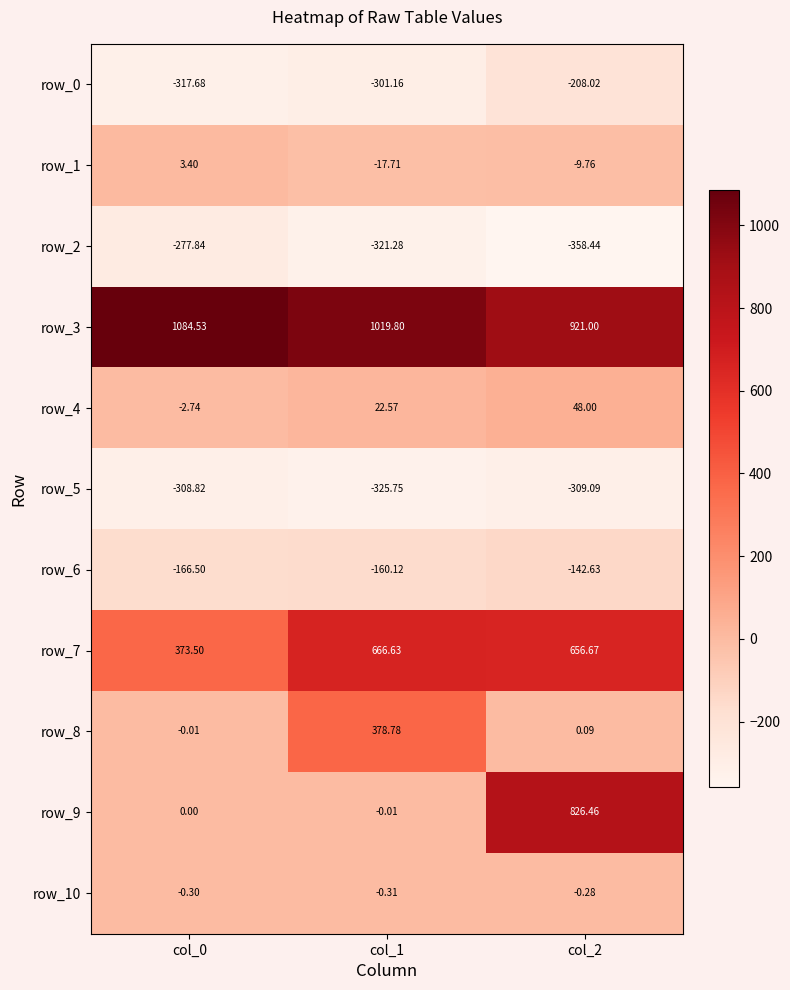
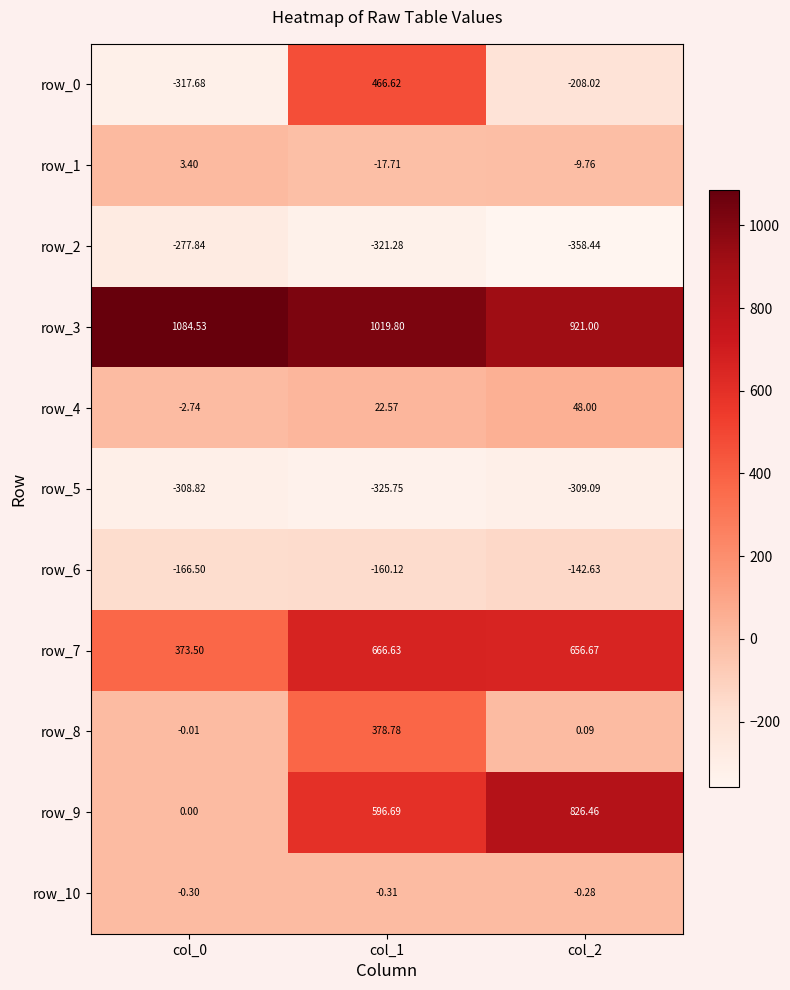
  {
    "row_0": {
      "col_0": -317.68,
-     "col_1": -301.16,
+     "col_1": 466.62,
      "col_2": -208.02
    },
    "row_1": {
      "col_0": 3.40,
      "col_1": -17.71,
      "col_2": -9.76
    },
    "row_2": {
      "col_0": -277.84,
      "col_1": -321.28,
      "col_2": -358.44
    },
    "row_3": {
      "col_0": 1084.53,
      "col_1": 1019.80,
      "col_2": 921.00
    },
    "row_4": {
      "col_0": -2.74,
      "col_1": 22.57,
      "col_2": 48.00
    },
    "row_5": {
      "col_0": -308.82,
      "col_1": -325.75,
      "col_2": -309.09
    },
    "row_6": {
      "col_0": -166.50,
      "col_1": -160.12,
      "col_2": -142.63
    },
    "row_7": {
      "col_0": 373.50,
      "col_1": 666.63,
      "col_2": 656.67
    },
    "row_8": {
      "col_0": -0.01,
      "col_1": 378.78,
      "col_2": 0.09
    },
    "row_9": {
      "col_0": 0.00,
-     "col_1": -0.01,
+     "col_1": 596.69,
      "col_2": 826.46
    },
    "row_10": {
      "col_0": -0.30,
      "col_1": -0.31,
      "col_2": -0.28
    }
  }
